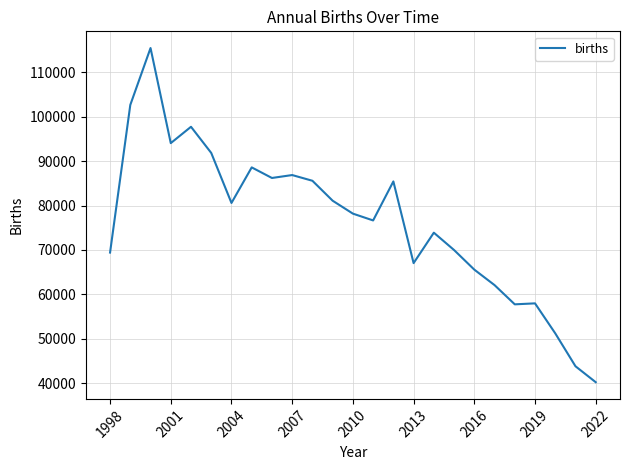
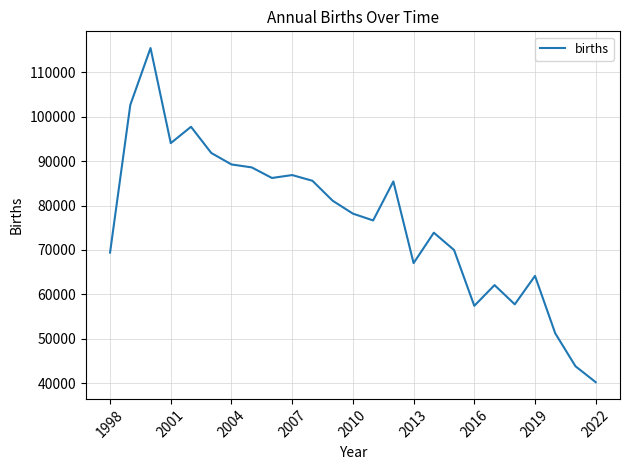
  {
    "1998": 69000,
    "2001": 94000,
-   "2004": 81000,
+   "2004": 89000,
    "2007": 87000,
    "2010": 78000,
    "2013": 67000,
-   "2016": 66000,
-   "2019": 58000,
+   "2016": 57000,
+   "2019": 64000,
    "2022": 40000
  }
